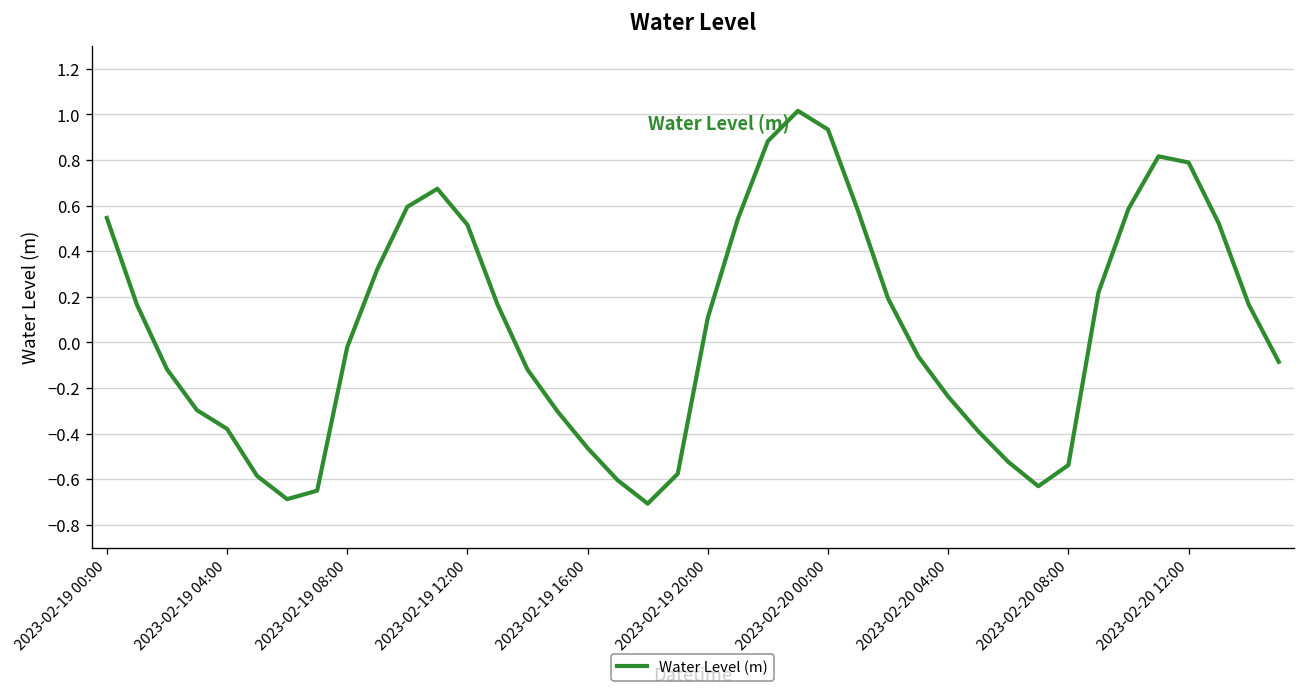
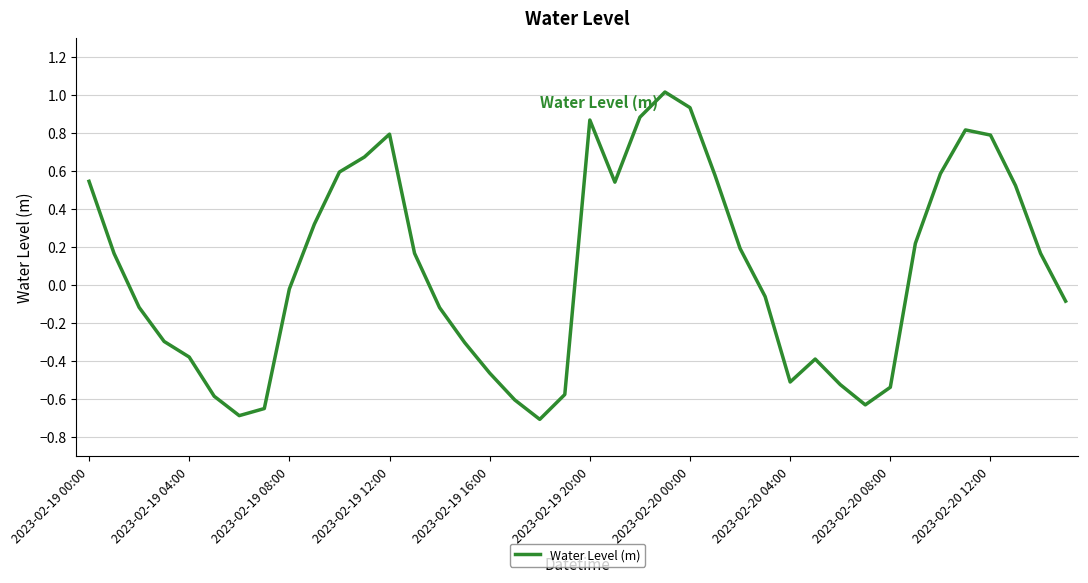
  {
    "2023-02-19 00:00": 0.55,
    "2023-02-19 04:00": -0.38,
    "2023-02-19 08:00": -0.02,
-   "2023-02-19 12:00": 0.52,
+   "2023-02-19 12:00": 0.79,
    "2023-02-19 16:00": -0.46,
-   "2023-02-19 20:00": 0.11,
+   "2023-02-19 20:00": 0.87,
    "2023-02-20 00:00": 0.93,
-   "2023-02-20 04:00": -0.24,
+   "2023-02-20 04:00": -0.51,
    "2023-02-20 08:00": -0.54,
    "2023-02-20 12:00": 0.79
  }
